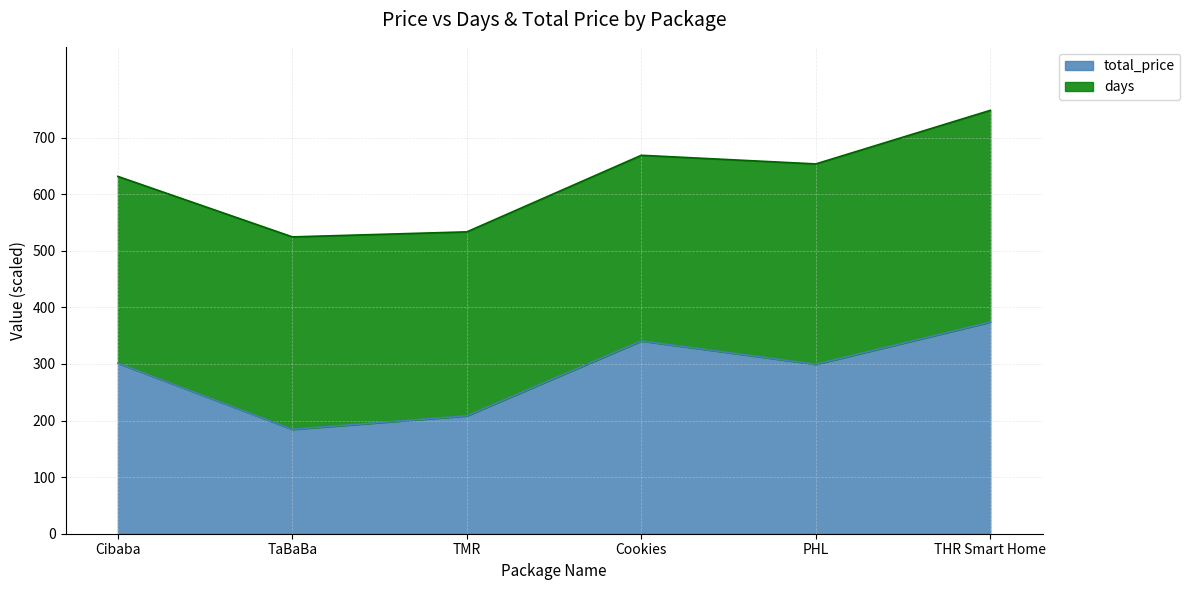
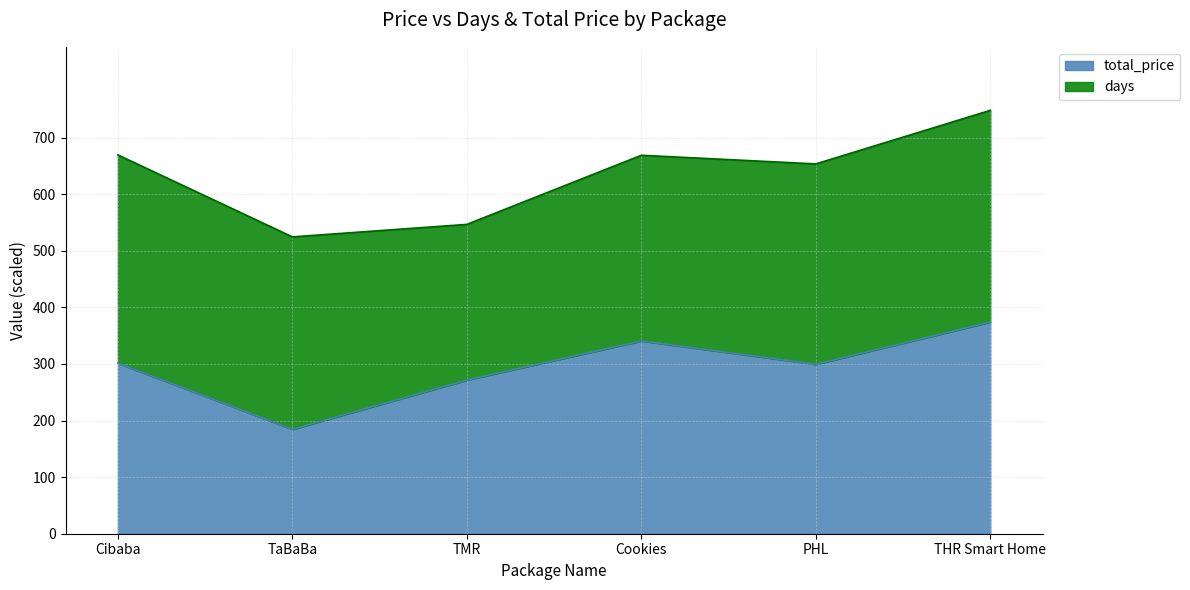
  {
    "total_price": {
      "Cibaba": 300,
      "TaBaBa": 180,
-     "TMR": 210,
+     "TMR": 270,
      "Cookies": 340,
      "PHL": 300,
      "THR Smart Home": 370
    },
    "days": {
-     "Cibaba": 330,
+     "Cibaba": 370,
      "TaBaBa": 340,
-     "TMR": 330,
+     "TMR": 280,
      "Cookies": 330,
      "PHL": 350,
      "THR Smart Home": 370
    }
  }
